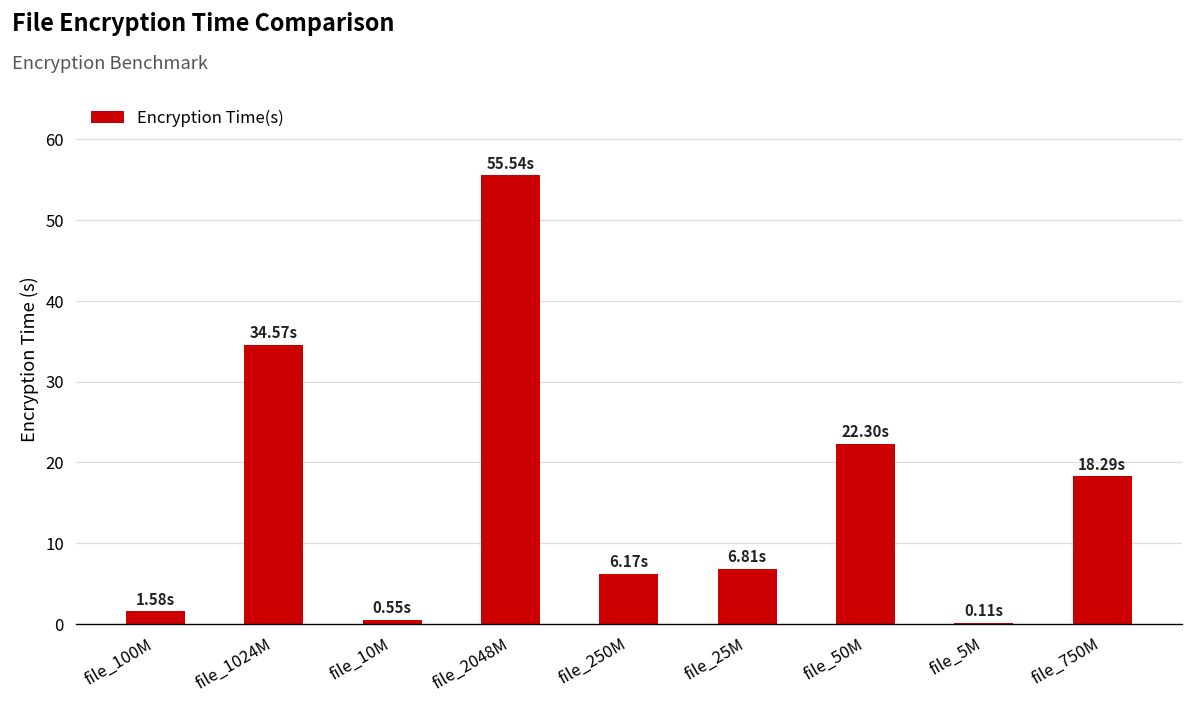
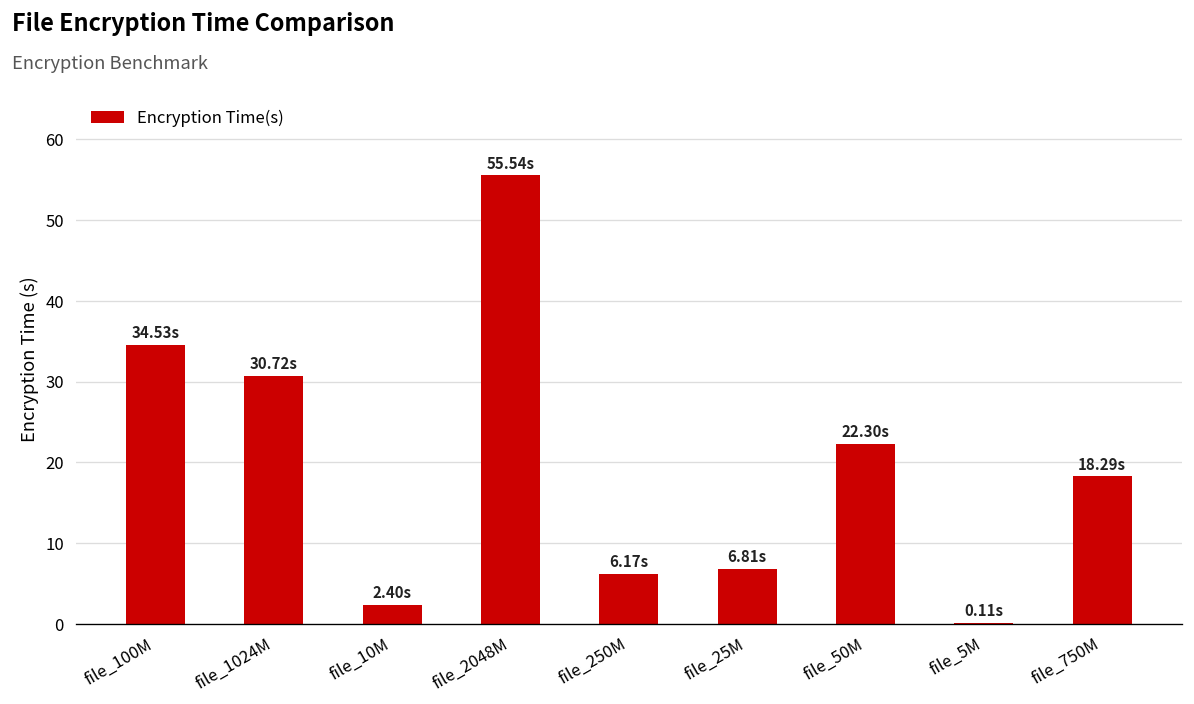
  {
-   "file_100M": "1.58s",
-   "file_1024M": "34.57s",
-   "file_10M": "0.55s",
+   "file_100M": "34.53s",
+   "file_1024M": "30.72s",
+   "file_10M": "2.40s",
    "file_2048M": "55.54s",
    "file_250M": "6.17s",
    "file_25M": "6.81s",
    "file_50M": "22.30s",
    "file_5M": "0.11s",
    "file_750M": "18.29s"
  }
